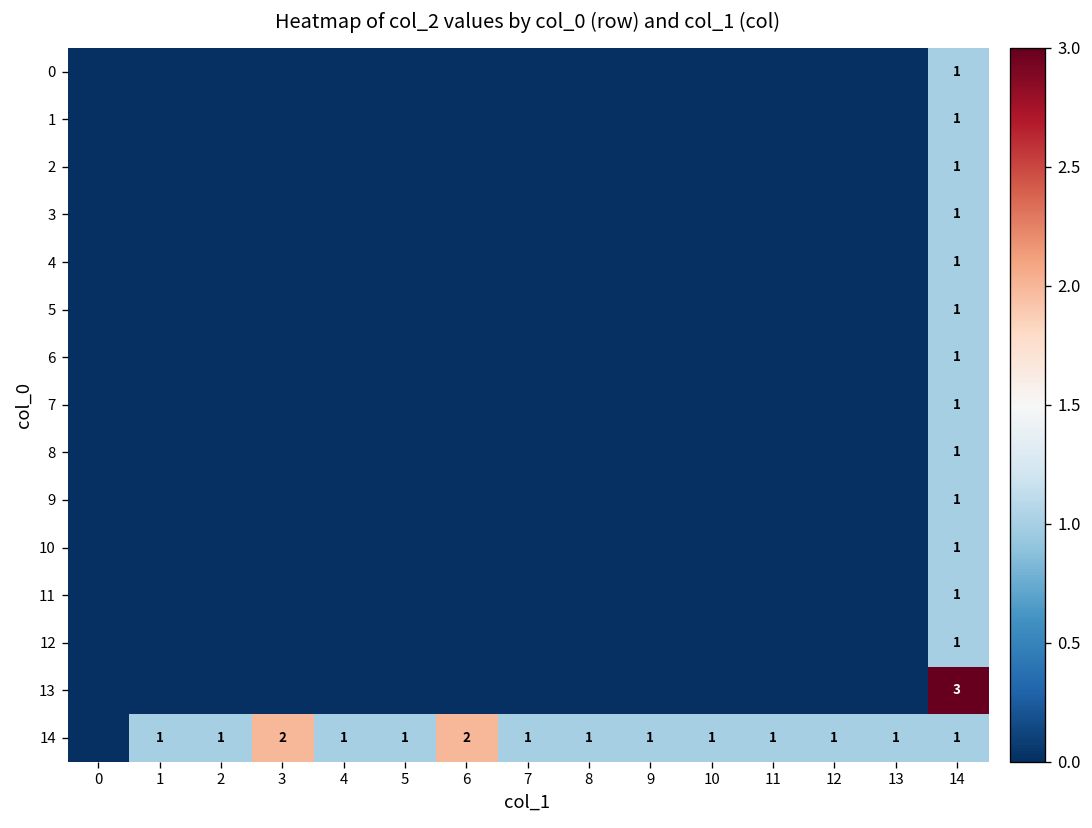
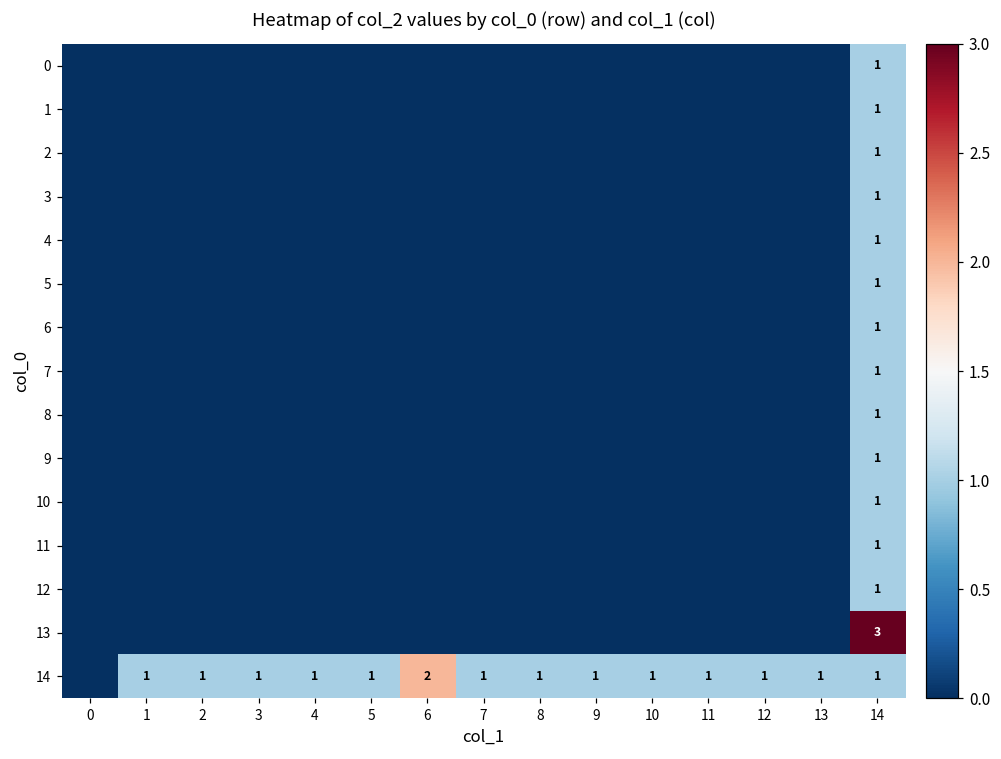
  {
    "0": {
      "14": 1
    },
    "1": {
      "14": 1
    },
    "2": {
      "14": 1
    },
    "3": {
      "14": 1
    },
    "4": {
      "14": 1
    },
    "5": {
      "14": 1
    },
    "6": {
      "14": 1
    },
    "7": {
      "14": 1
    },
    "8": {
      "14": 1
    },
    "9": {
      "14": 1
    },
    "10": {
      "14": 1
    },
    "11": {
      "14": 1
    },
    "12": {
      "14": 1
    },
    "13": {
      "14": 3
    },
    "14": {
      "1": 1,
      "2": 1,
-     "3": 2,
+     "3": 1,
      "4": 1,
      "5": 1,
      "6": 2,
      "7": 1,
      "8": 1,
      "9": 1,
      "10": 1,
      "11": 1,
      "12": 1,
      "13": 1,
      "14": 1
    }
  }
